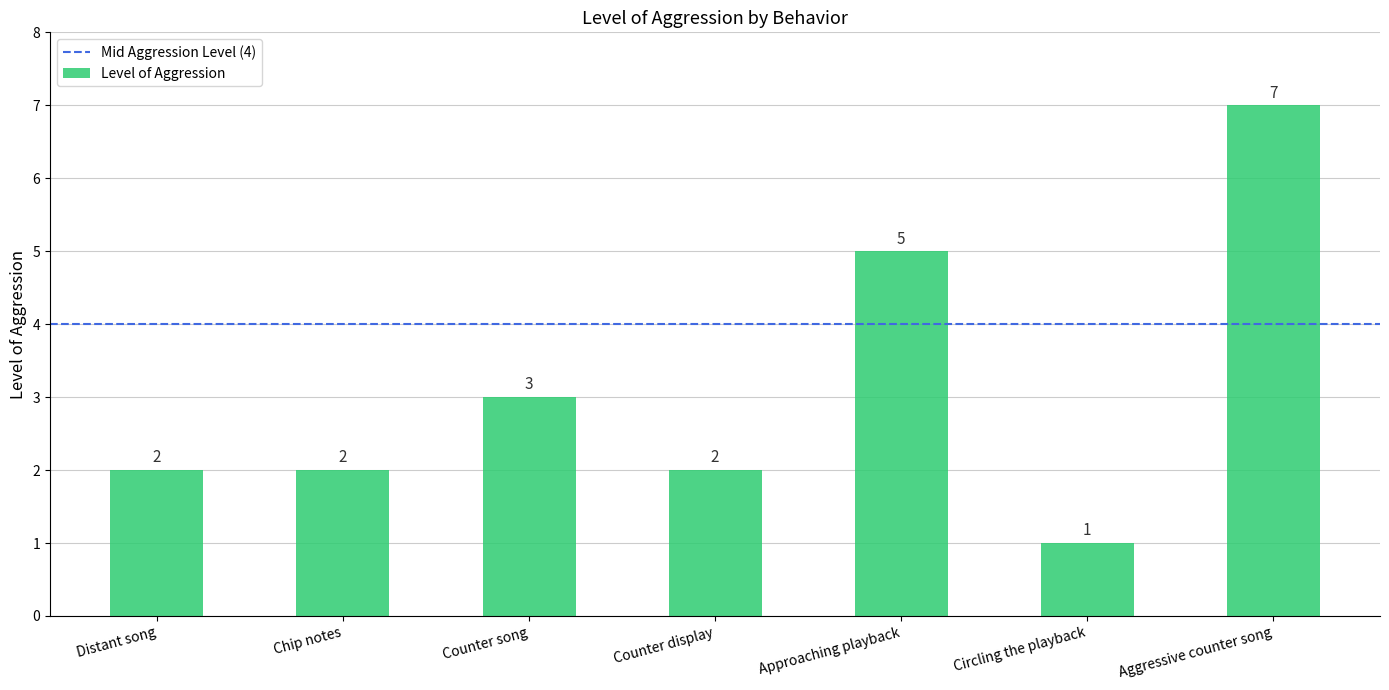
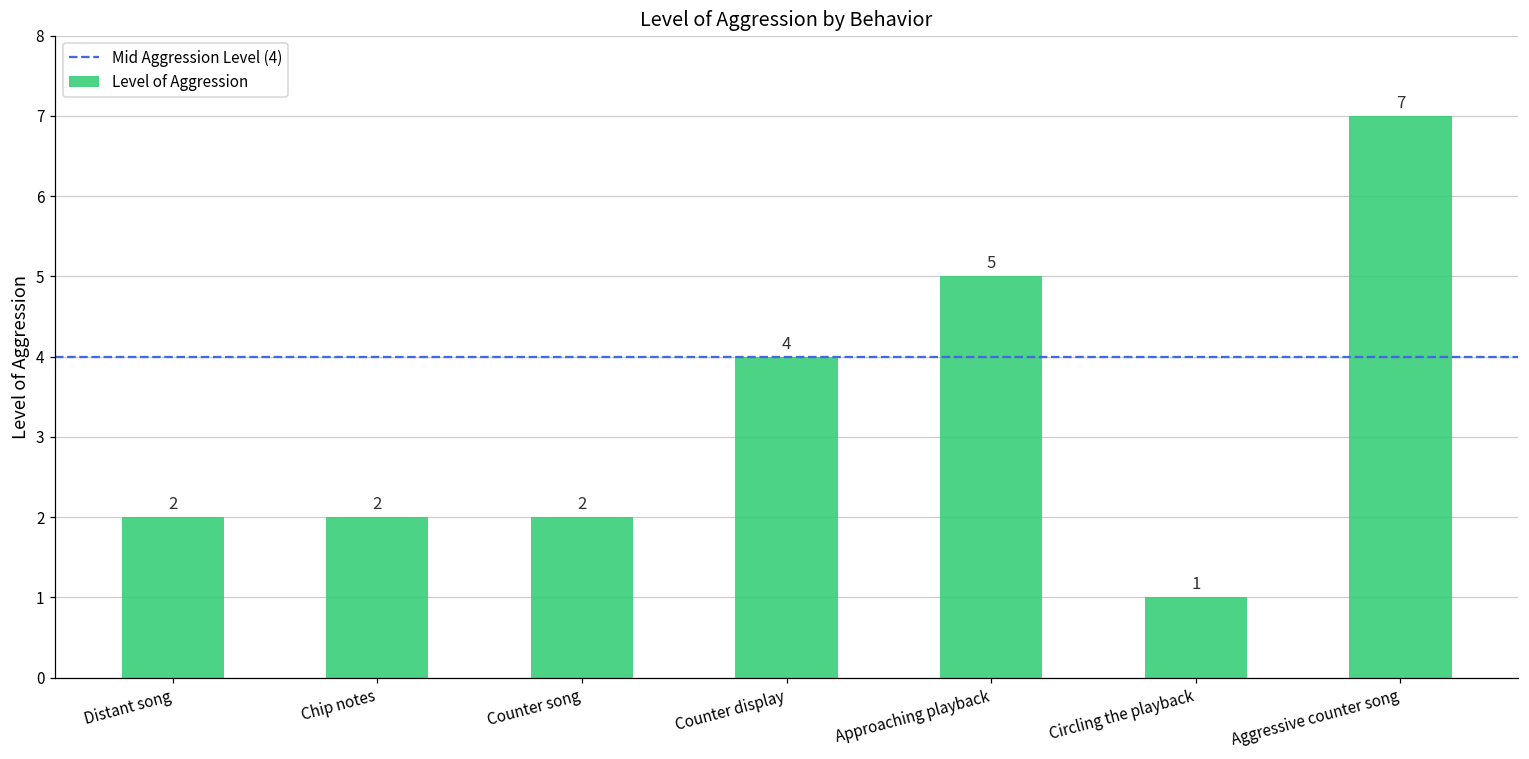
  {
    "Distant song": 2,
    "Chip notes": 2,
-   "Counter song": 3,
-   "Counter display": 2,
+   "Counter song": 2,
+   "Counter display": 4,
    "Approaching playback": 5,
    "Circling the playback": 1,
    "Aggressive counter song": 7
  }
